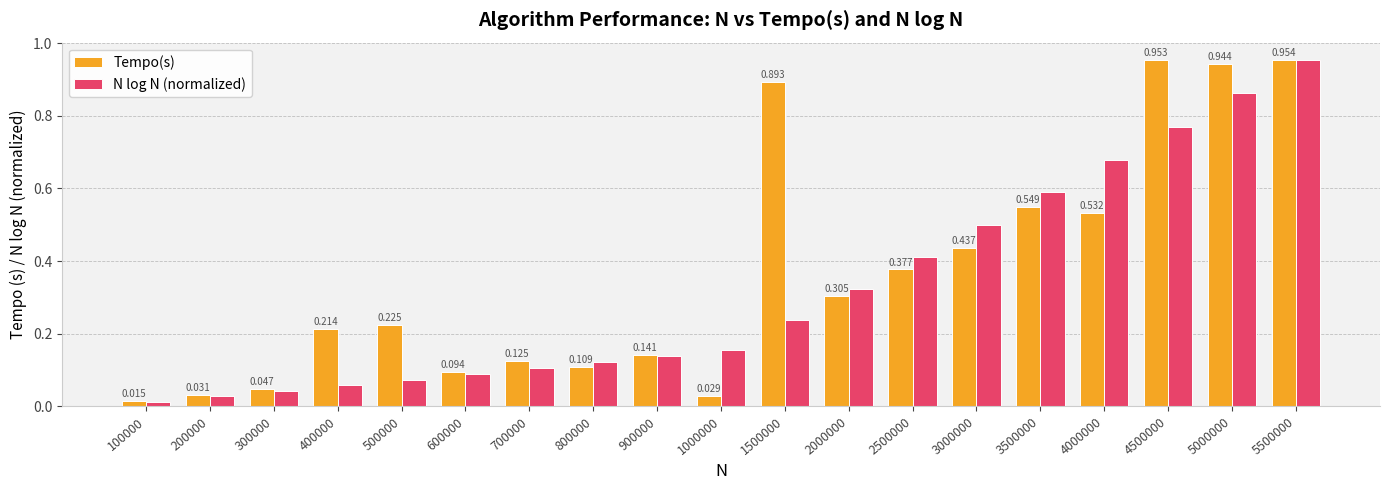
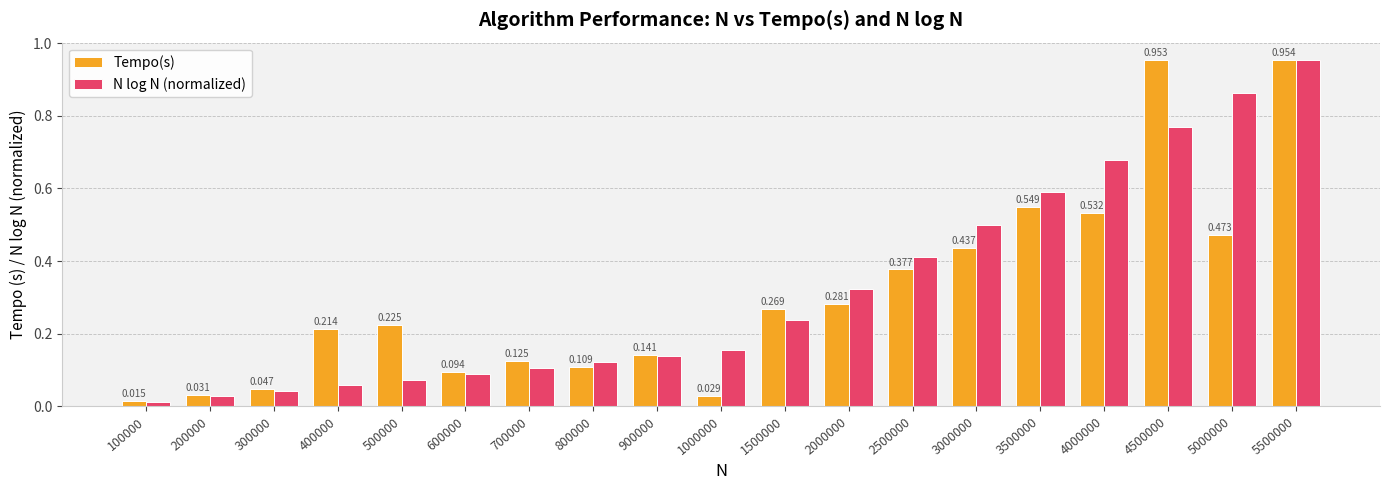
  {
    "Tempo(s)": {
      "100000": 0.015,
      "200000": 0.031,
      "300000": 0.047,
      "400000": 0.214,
      "500000": 0.225,
      "600000": 0.094,
      "700000": 0.125,
      "800000": 0.109,
      "900000": 0.141,
      "1000000": 0.029,
-     "1500000": 0.893,
-     "2000000": 0.305,
+     "1500000": 0.269,
+     "2000000": 0.281,
      "2500000": 0.377,
      "3000000": 0.437,
      "3500000": 0.549,
      "4000000": 0.532,
      "4500000": 0.953,
-     "5000000": 0.944,
+     "5000000": 0.473,
      "5500000": 0.954
    },
    "N log N (normalized)": {
      "100000": 0.01,
      "200000": 0.03,
      "300000": 0.04,
      "400000": 0.06,
      "500000": 0.07,
      "600000": 0.09,
      "700000": 0.11,
      "800000": 0.12,
      "900000": 0.14,
      "1000000": 0.15,
      "1500000": 0.24,
      "2000000": 0.32,
      "2500000": 0.41,
      "3000000": 0.50,
      "3500000": 0.59,
      "4000000": 0.68,
      "4500000": 0.77,
      "5000000": 0.86
    }
  }
